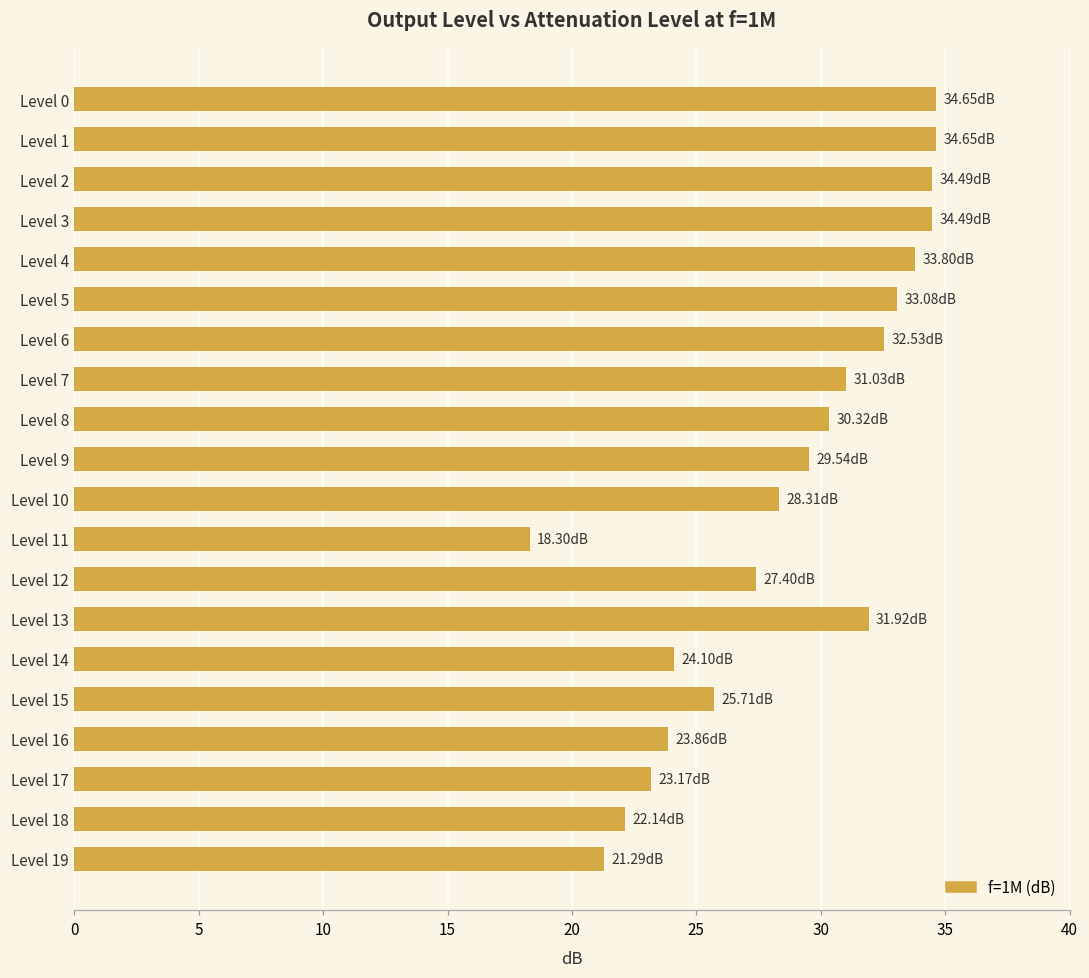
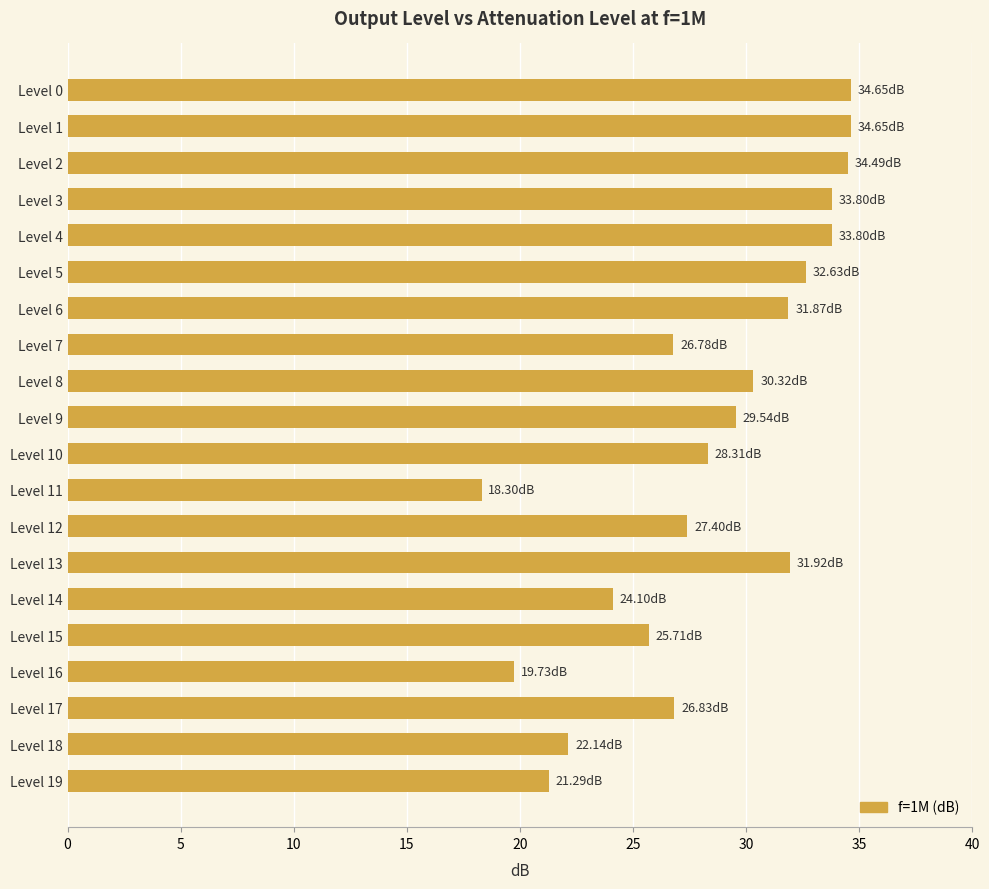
  {
    "Level 0": 34.65,
    "Level 1": 34.65,
    "Level 2": 34.49,
-   "Level 3": 34.49,
+   "Level 3": 33.80,
    "Level 4": 33.80,
-   "Level 5": 33.08,
-   "Level 6": 32.53,
-   "Level 7": 31.03,
+   "Level 5": 32.63,
+   "Level 6": 31.87,
+   "Level 7": 26.78,
    "Level 8": 30.32,
    "Level 9": 29.54,
    "Level 10": 28.31,
    "Level 11": 18.30,
    "Level 12": 27.40,
    "Level 13": 31.92,
    "Level 14": 24.10,
    "Level 15": 25.71,
-   "Level 16": 23.86,
-   "Level 17": 23.17,
+   "Level 16": 19.73,
+   "Level 17": 26.83,
    "Level 18": 22.14,
    "Level 19": 21.29
  }
